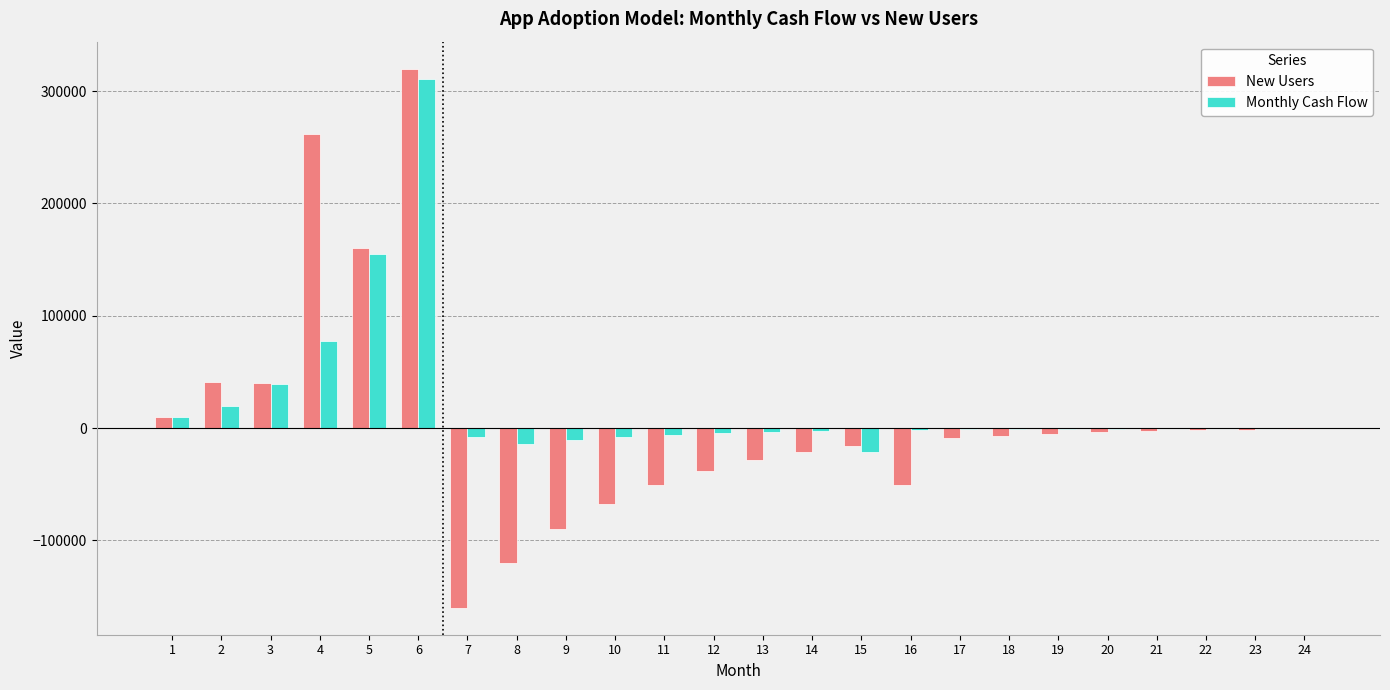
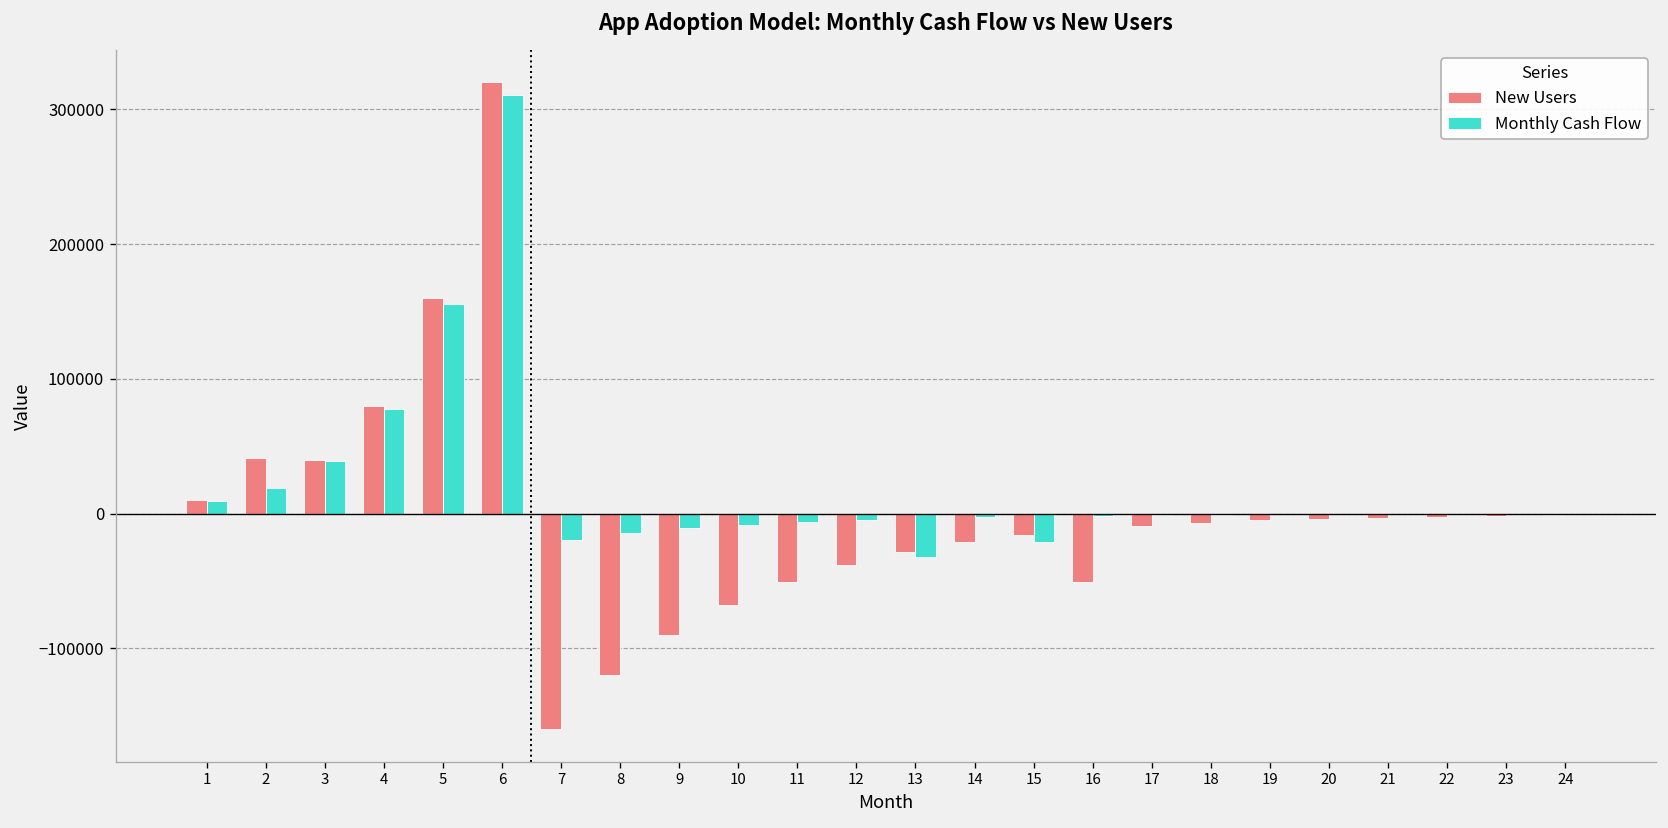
  {
    "New Users": {
      "1": 10000,
      "2": 41000,
      "3": 40000,
-     "4": 262000,
+     "4": 80000,
      "5": 160000,
      "6": 320000,
      "7": -160000,
      "8": -120000,
      "9": -90000,
      "10": -68000,
      "11": -51000,
      "12": -38000,
      "13": -28000,
      "14": -21000,
      "15": -16000,
      "16": -51000,
      "17": -9000,
      "18": -7000,
      "19": -5000,
      "20": -4000,
      "21": -3000
    },
    "Monthly Cash Flow": {
      "1": 10000,
      "2": 19000,
      "3": 39000,
      "4": 78000,
      "5": 155000,
      "6": 310000,
-     "7": -8000,
+     "7": -19000,
      "8": -14000,
      "9": -11000,
      "10": -8000,
      "11": -6000,
      "12": -5000,
-     "13": -3000,
+     "13": -32000,
      "14": -3000,
      "15": -21000
    }
  }
